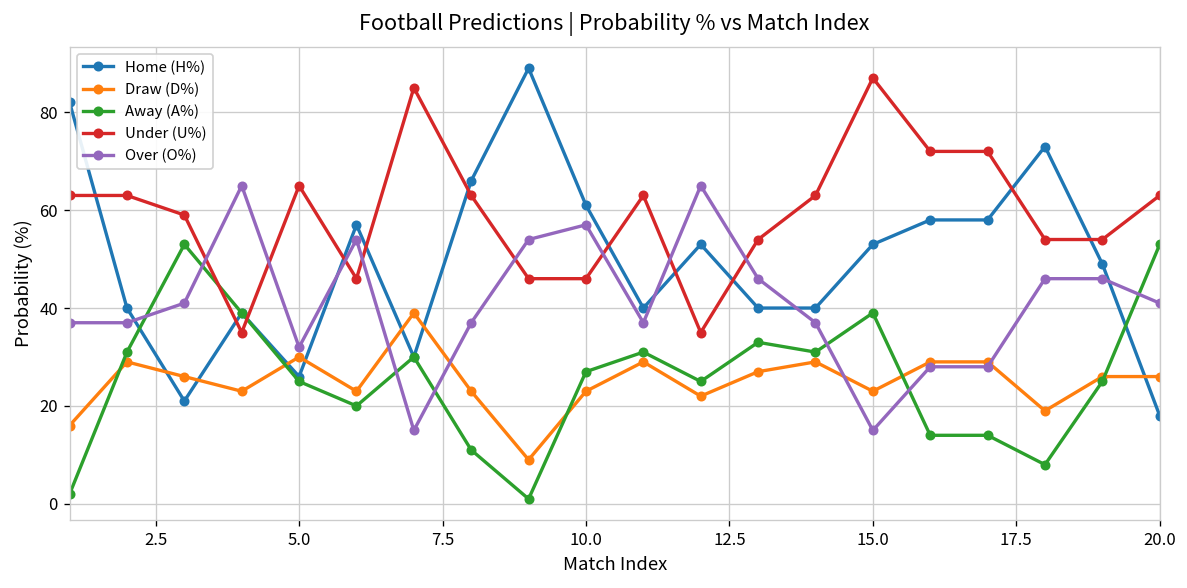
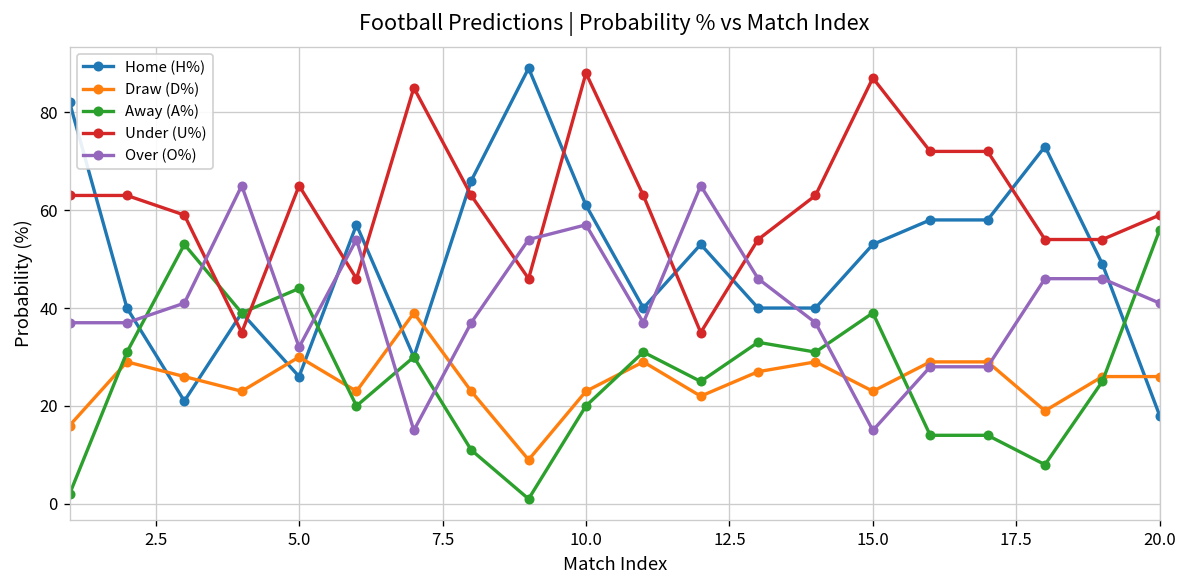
  {
    "Home (H%)": {
      "5.0": 26,
      "10.0": 61,
      "15.0": 53,
      "20.0": 18
    },
    "Draw (D%)": {
      "5.0": 30,
      "10.0": 23,
      "15.0": 23,
      "20.0": 26
    },
    "Away (A%)": {
-     "5.0": 25,
-     "10.0": 27,
+     "5.0": 44,
+     "10.0": 20,
      "15.0": 39,
-     "20.0": 53
+     "20.0": 56
    },
    "Under (U%)": {
      "5.0": 65,
-     "10.0": 46,
+     "10.0": 88,
      "15.0": 87,
-     "20.0": 63
+     "20.0": 59
    },
    "Over (O%)": {
      "5.0": 32,
      "10.0": 57,
      "15.0": 15,
      "20.0": 41
    }
  }
